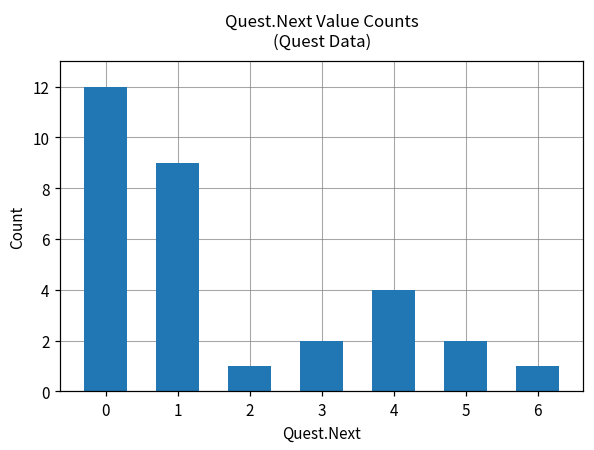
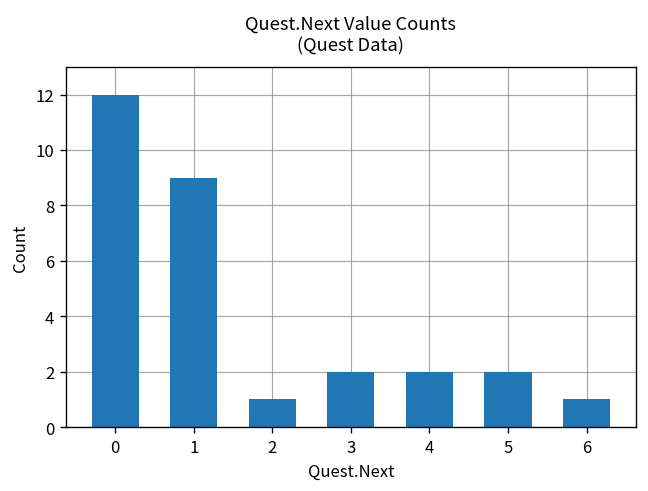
  {
    "0": 12,
    "1": 9,
    "2": 1,
    "3": 2,
-   "4": 4,
+   "4": 2,
    "5": 2,
    "6": 1
  }
